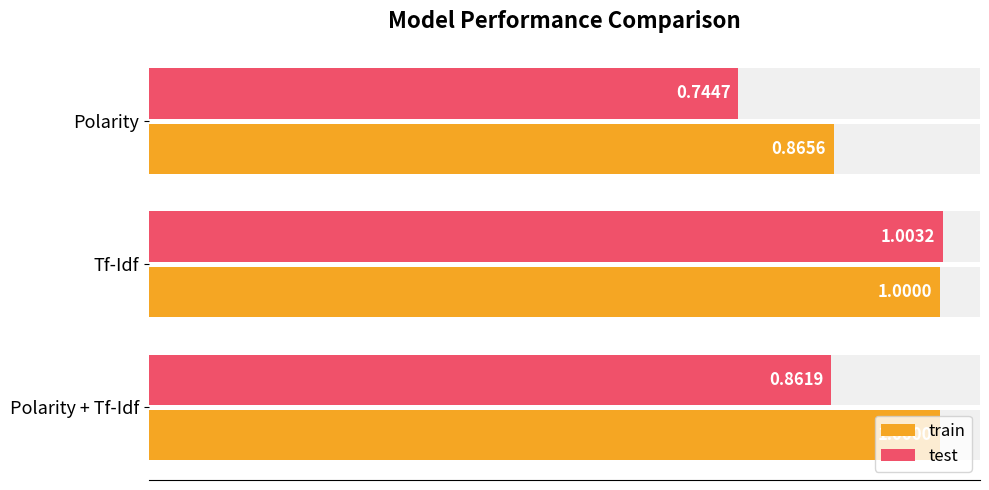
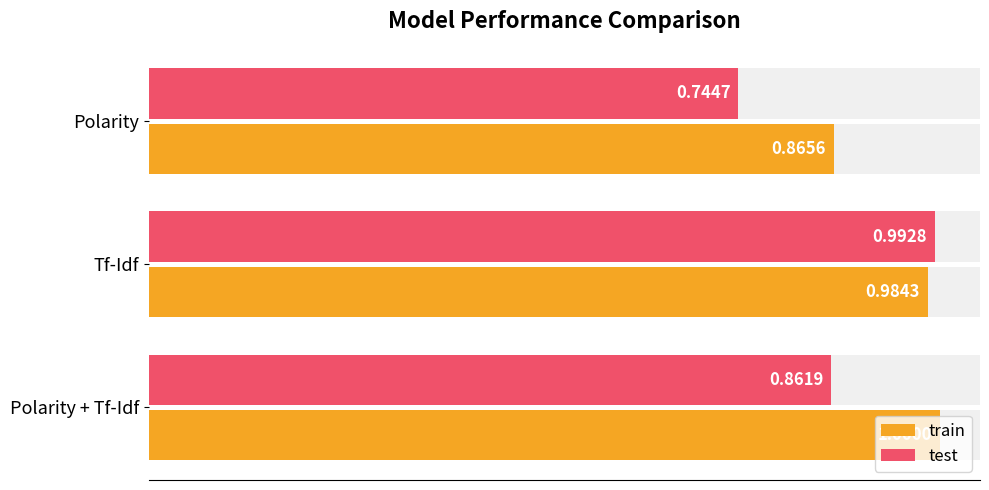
  {
    "train": {
-     "Tf-Idf": 1.0000
+     "Tf-Idf": 0.9843
    },
    "test": {
-     "Tf-Idf": 1.0032
+     "Tf-Idf": 0.9928
    }
  }
